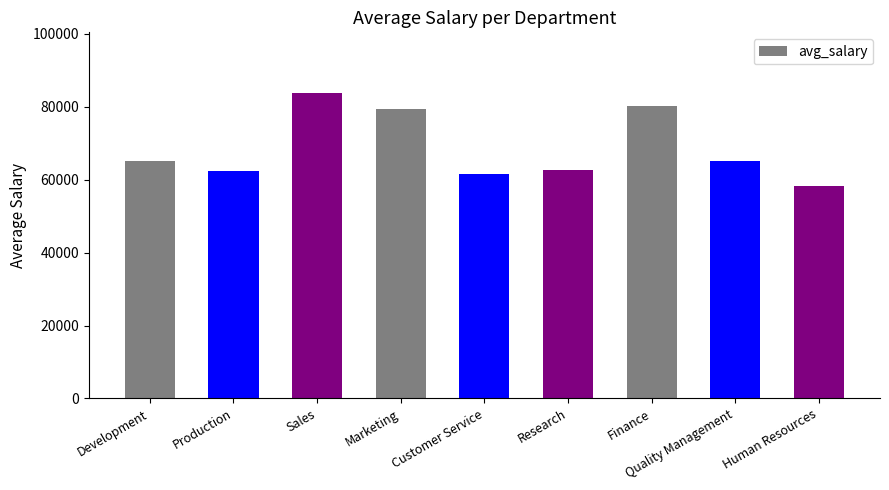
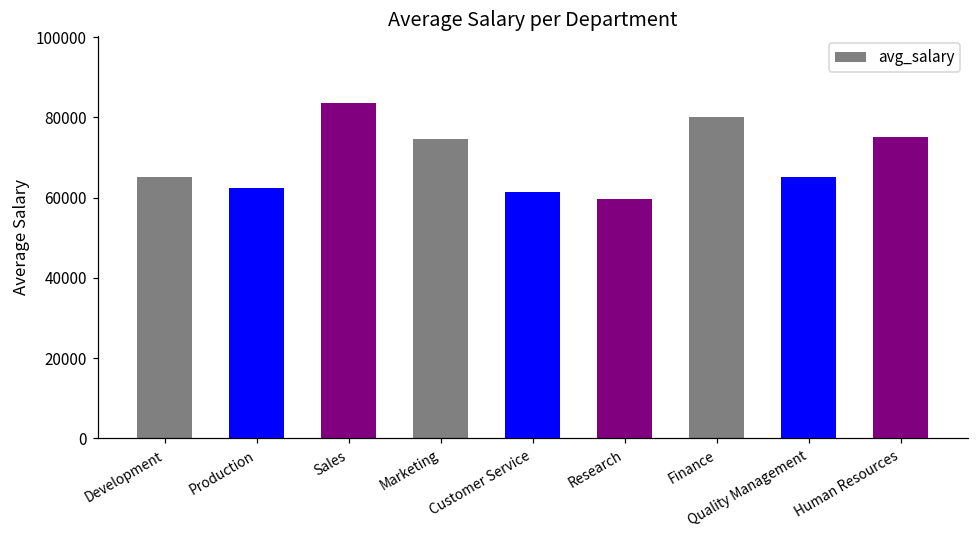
  {
    "Development": 65000,
    "Production": 62000,
    "Sales": 84000,
-   "Marketing": 79000,
+   "Marketing": 75000,
    "Customer Service": 61000,
-   "Research": 63000,
+   "Research": 60000,
    "Finance": 80000,
    "Quality Management": 65000,
-   "Human Resources": 58000
+   "Human Resources": 75000
  }
